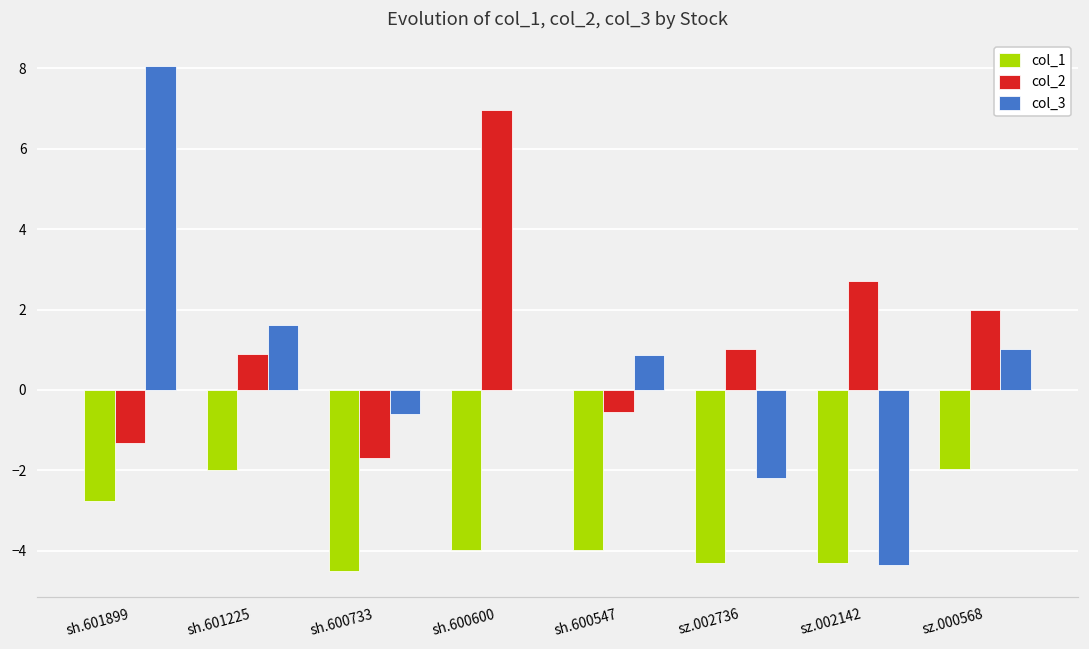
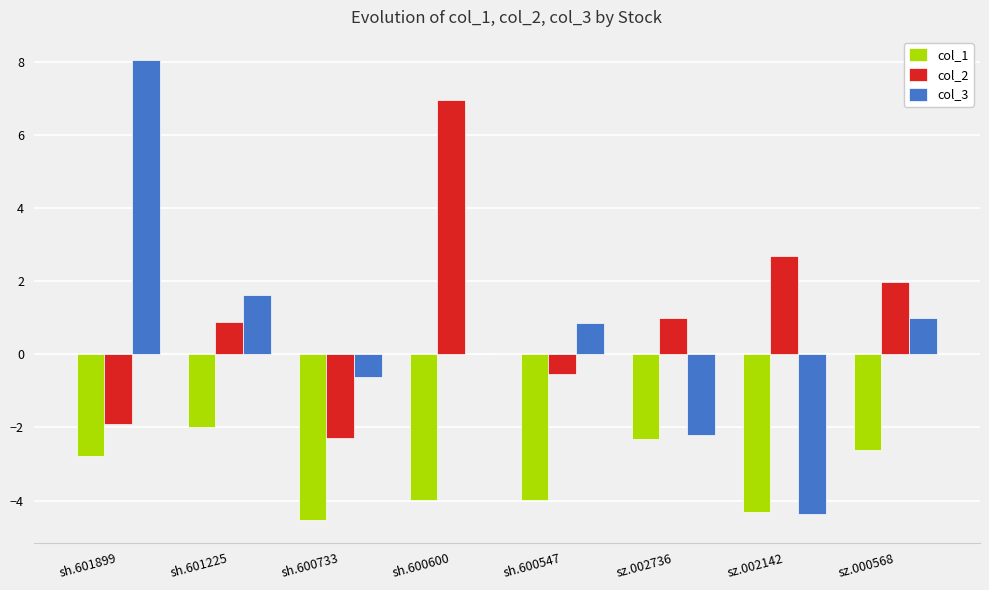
  {
    "col_1": {
      "sh.601899": -2.8,
      "sh.601225": -2.0,
      "sh.600733": -4.5,
      "sh.600600": -4.0,
      "sh.600547": -4.0,
-     "sz.002736": -4.3,
+     "sz.002736": -2.3,
      "sz.002142": -4.3,
-     "sz.000568": -2.0
+     "sz.000568": -2.6
    },
    "col_2": {
-     "sh.601899": -1.3,
+     "sh.601899": -1.9,
      "sh.601225": 0.9,
-     "sh.600733": -1.7,
+     "sh.600733": -2.3,
      "sh.600600": 7.0,
      "sh.600547": -0.5,
      "sz.002736": 1.0,
      "sz.002142": 2.7,
      "sz.000568": 2.0
    },
    "col_3": {
      "sh.601899": 8.1,
      "sh.601225": 1.6,
      "sh.600733": -0.6,
      "sh.600600": 0.0,
      "sh.600547": 0.9,
      "sz.002736": -2.2,
      "sz.002142": -4.4,
      "sz.000568": 1.0
    }
  }
